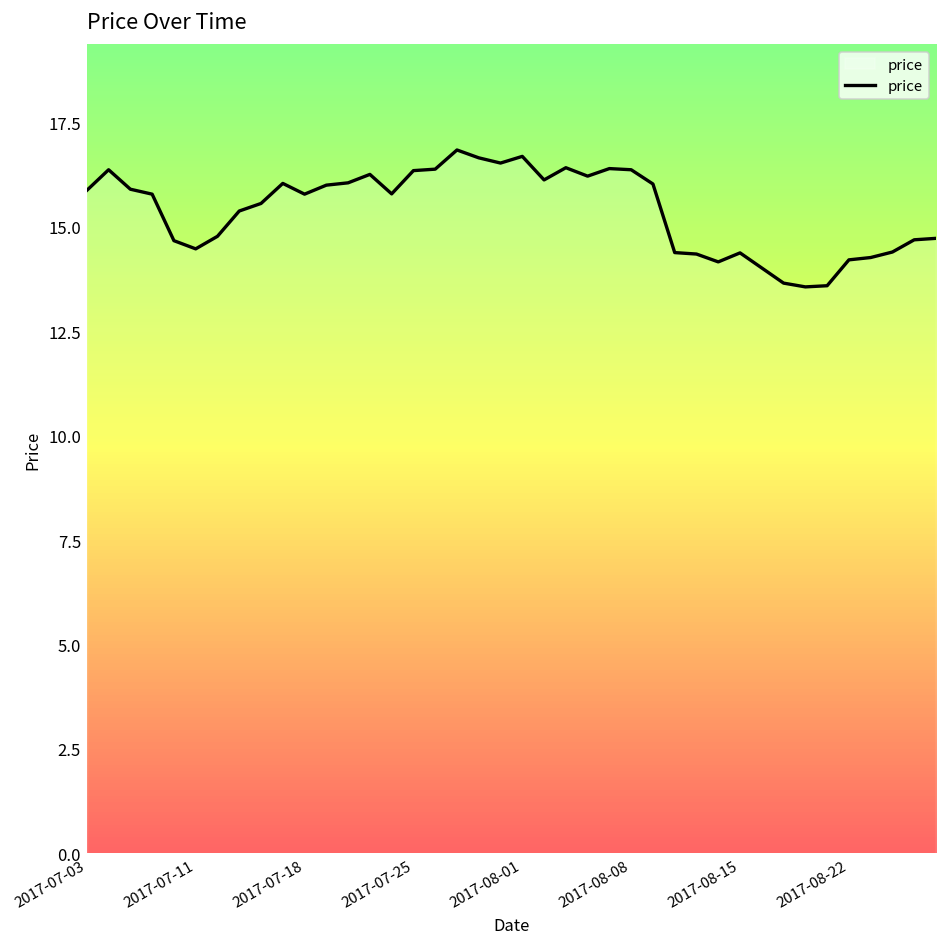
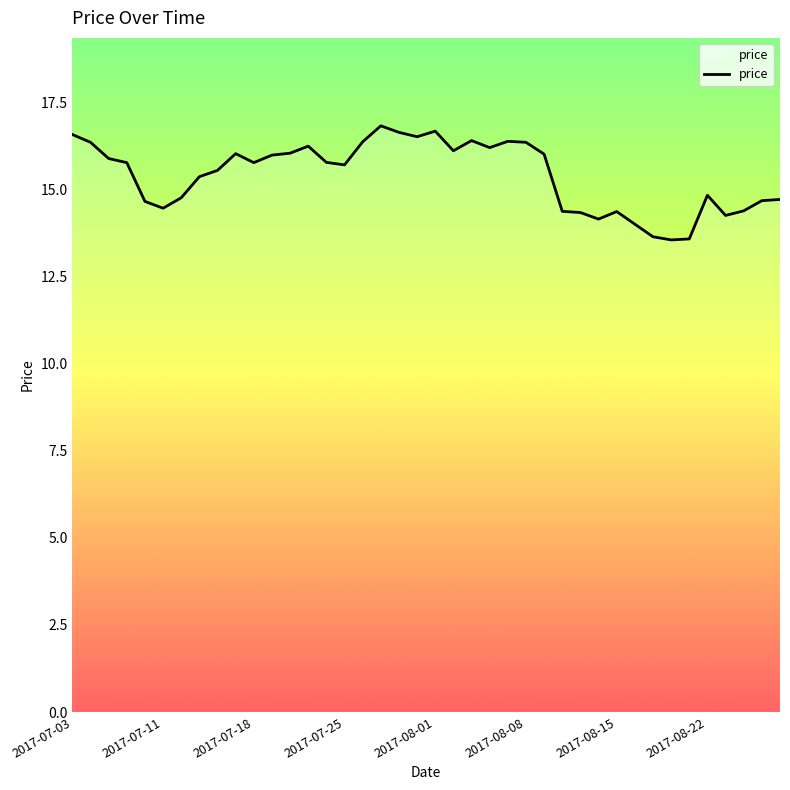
  {
-   "2017-07-03": 15.9,
+   "2017-07-03": 16.6,
    "2017-07-11": 14.5,
    "2017-07-18": 15.8,
-   "2017-07-25": 16.3,
+   "2017-07-25": 15.7,
    "2017-08-01": 16.7,
    "2017-08-08": 16.4,
    "2017-08-15": 14.4,
-   "2017-08-22": 14.2
+   "2017-08-22": 14.8
  }
